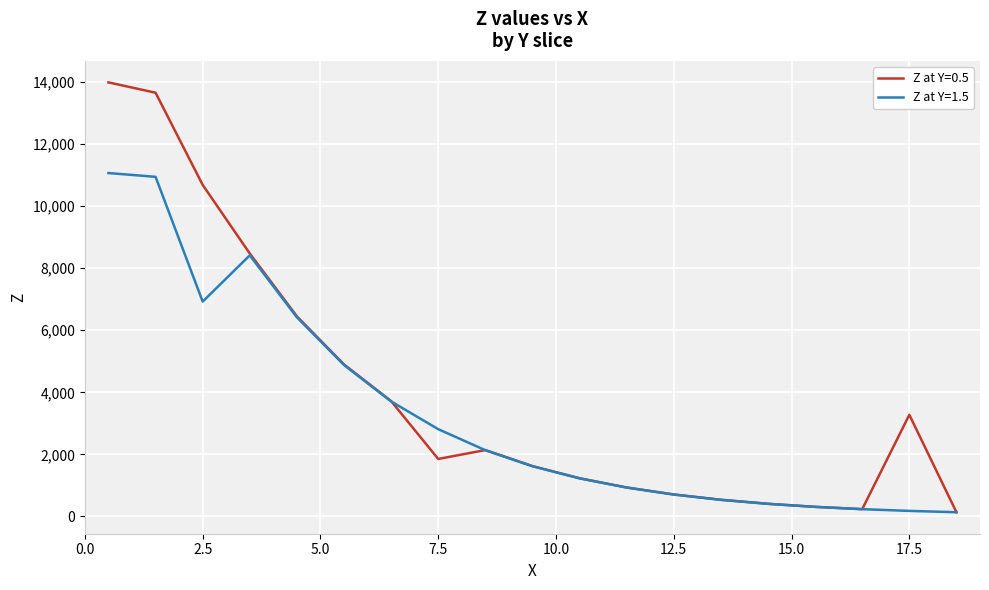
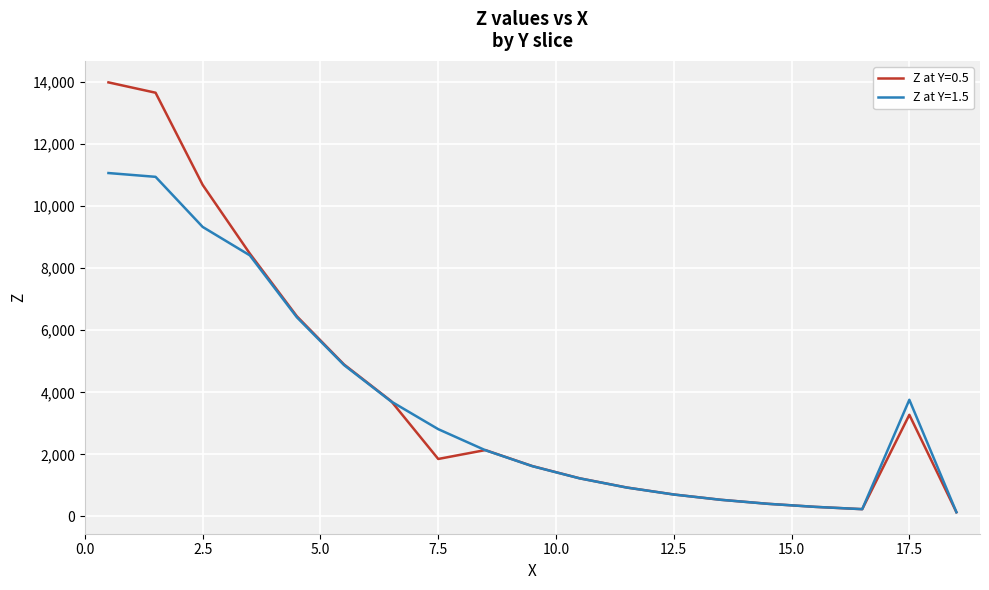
  {
    "Z at Y=0.5": {
      "2.5": "10,700",
      "7.5": "1,900",
      "17.5": "3,300"
    },
    "Z at Y=1.5": {
-     "2.5": "6,900",
+     "2.5": "9,300",
      "7.5": "2,800",
-     "17.5": "200"
+     "17.5": "3,800"
    }
  }
